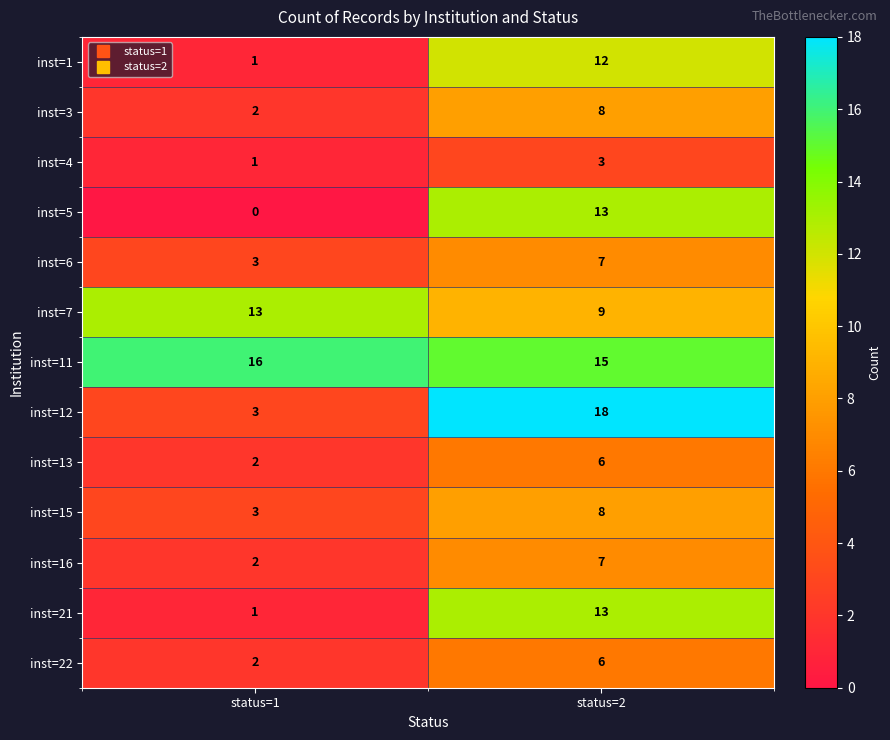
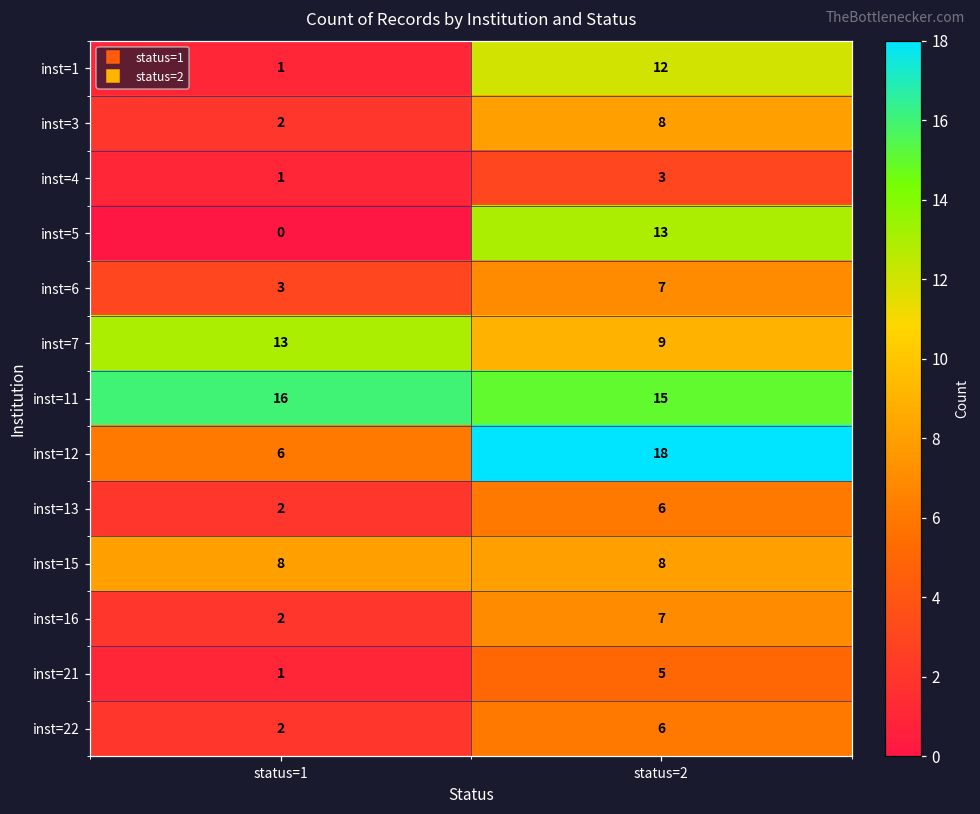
  {
    "inst=1": {
      "status=1": 1,
      "status=2": 12
    },
    "inst=3": {
      "status=1": 2,
      "status=2": 8
    },
    "inst=4": {
      "status=1": 1,
      "status=2": 3
    },
    "inst=5": {
      "status=1": 0,
      "status=2": 13
    },
    "inst=6": {
      "status=1": 3,
      "status=2": 7
    },
    "inst=7": {
      "status=1": 13,
      "status=2": 9
    },
    "inst=11": {
      "status=1": 16,
      "status=2": 15
    },
    "inst=12": {
-     "status=1": 3,
+     "status=1": 6,
      "status=2": 18
    },
    "inst=13": {
      "status=1": 2,
      "status=2": 6
    },
    "inst=15": {
-     "status=1": 3,
+     "status=1": 8,
      "status=2": 8
    },
    "inst=16": {
      "status=1": 2,
      "status=2": 7
    },
    "inst=21": {
      "status=1": 1,
-     "status=2": 13
+     "status=2": 5
    },
    "inst=22": {
      "status=1": 2,
      "status=2": 6
    }
  }
